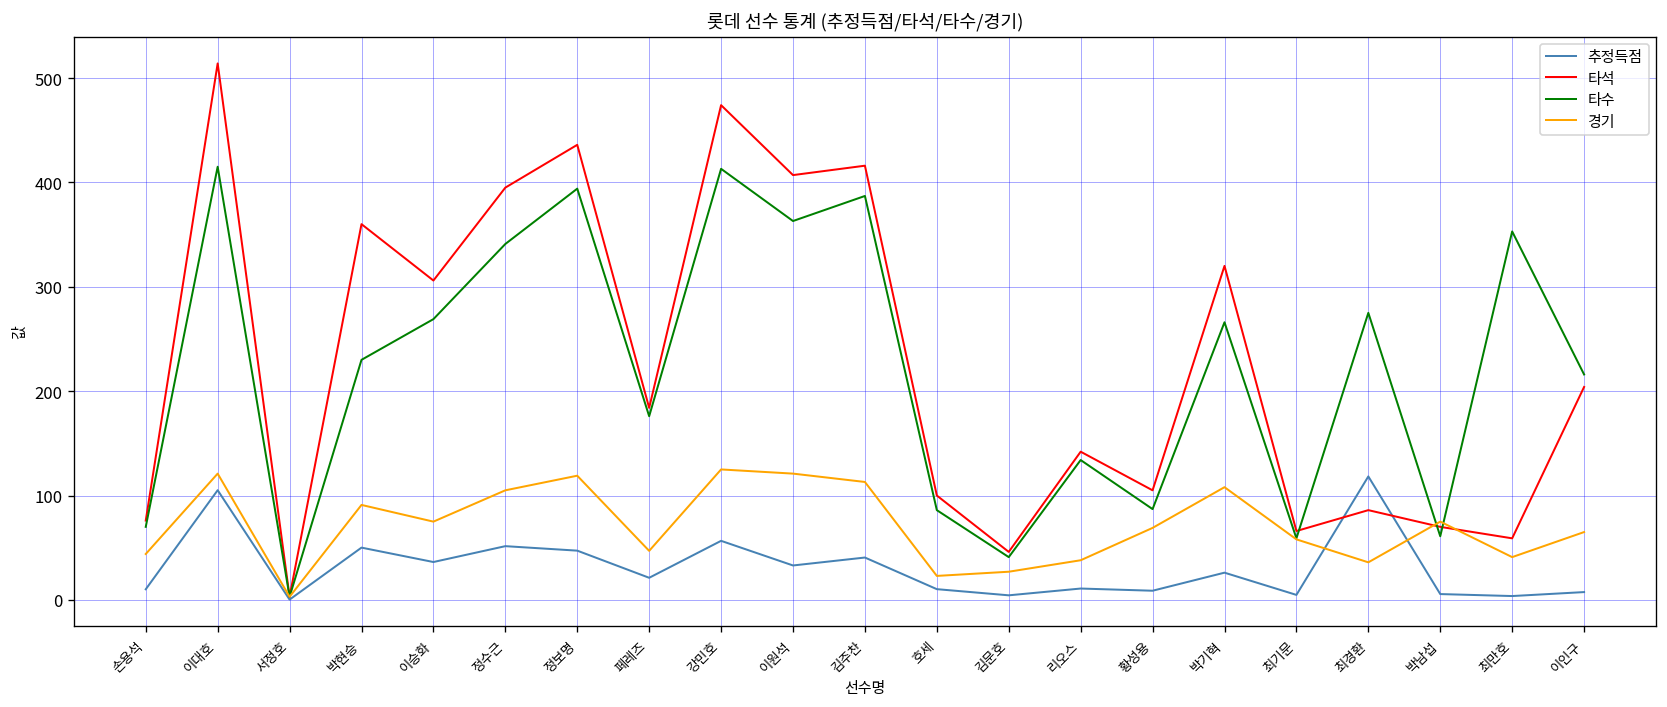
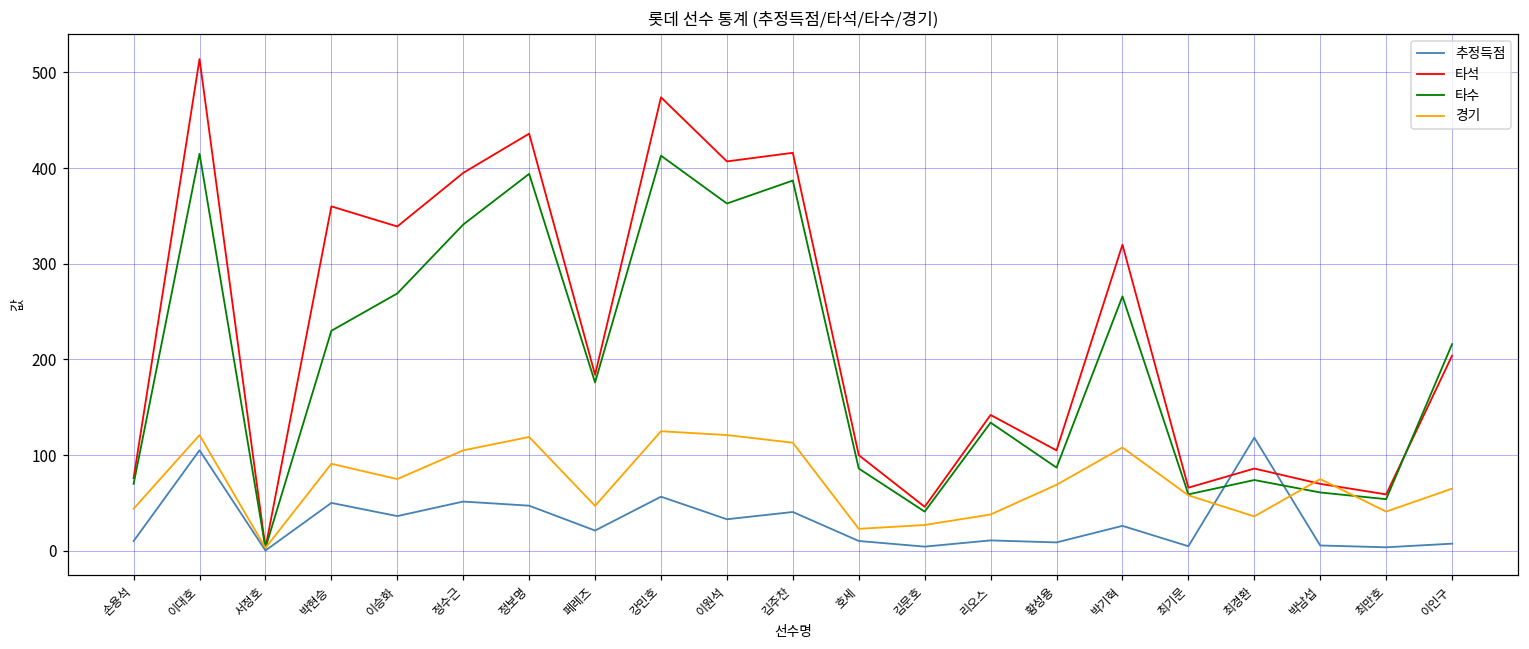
  {
    "추정득점": {
      "손용석": 10,
      "이대호": 110,
      "박현승": 50,
      "이승화": 40,
      "정수근": 50,
      "정보명": 50,
      "페레즈": 20,
      "강민호": 60,
      "이원석": 30,
      "김주찬": 40,
      "호세": 10,
      "김문호": 0,
      "리오스": 10,
      "황성용": 10,
      "박기혁": 30,
      "최기문": 0,
      "최경환": 120,
      "박남섭": 10,
      "최만호": 0,
      "이인구": 10
    },
    "타석": {
      "손용석": 80,
      "이대호": 510,
      "박현승": 360,
-     "이승화": 310,
+     "이승화": 340,
      "정수근": 400,
      "정보명": 440,
      "페레즈": 180,
      "강민호": 470,
      "이원석": 410,
      "김주찬": 420,
      "호세": 100,
      "김문호": 50,
      "리오스": 140,
      "황성용": 110,
      "박기혁": 320,
      "최기문": 70,
      "최경환": 90,
      "박남섭": 70,
      "최만호": 60,
      "이인구": 200
    },
    "타수": {
      "손용석": 70,
      "이대호": 420,
      "박현승": 230,
      "이승화": 270,
      "정수근": 340,
      "정보명": 390,
      "페레즈": 180,
      "강민호": 410,
      "이원석": 360,
      "김주찬": 390,
      "호세": 90,
      "김문호": 40,
      "리오스": 130,
      "황성용": 90,
      "박기혁": 270,
-     "최경환": 280,
+     "최경환": 70,
      "박남섭": 60,
-     "최만호": 350,
+     "최만호": 50,
      "이인구": 220
    },
    "경기": {
      "손용석": 40,
      "이대호": 120,
      "박현승": 90,
      "이승화": 80,
      "정수근": 110,
      "정보명": 120,
      "페레즈": 50,
      "강민호": 130,
      "이원석": 120,
      "김주찬": 110,
      "호세": 20,
      "김문호": 30,
      "리오스": 40,
      "황성용": 70,
      "박기혁": 110,
      "최경환": 40,
      "박남섭": 80,
      "최만호": 40,
      "이인구": 70
    }
  }
